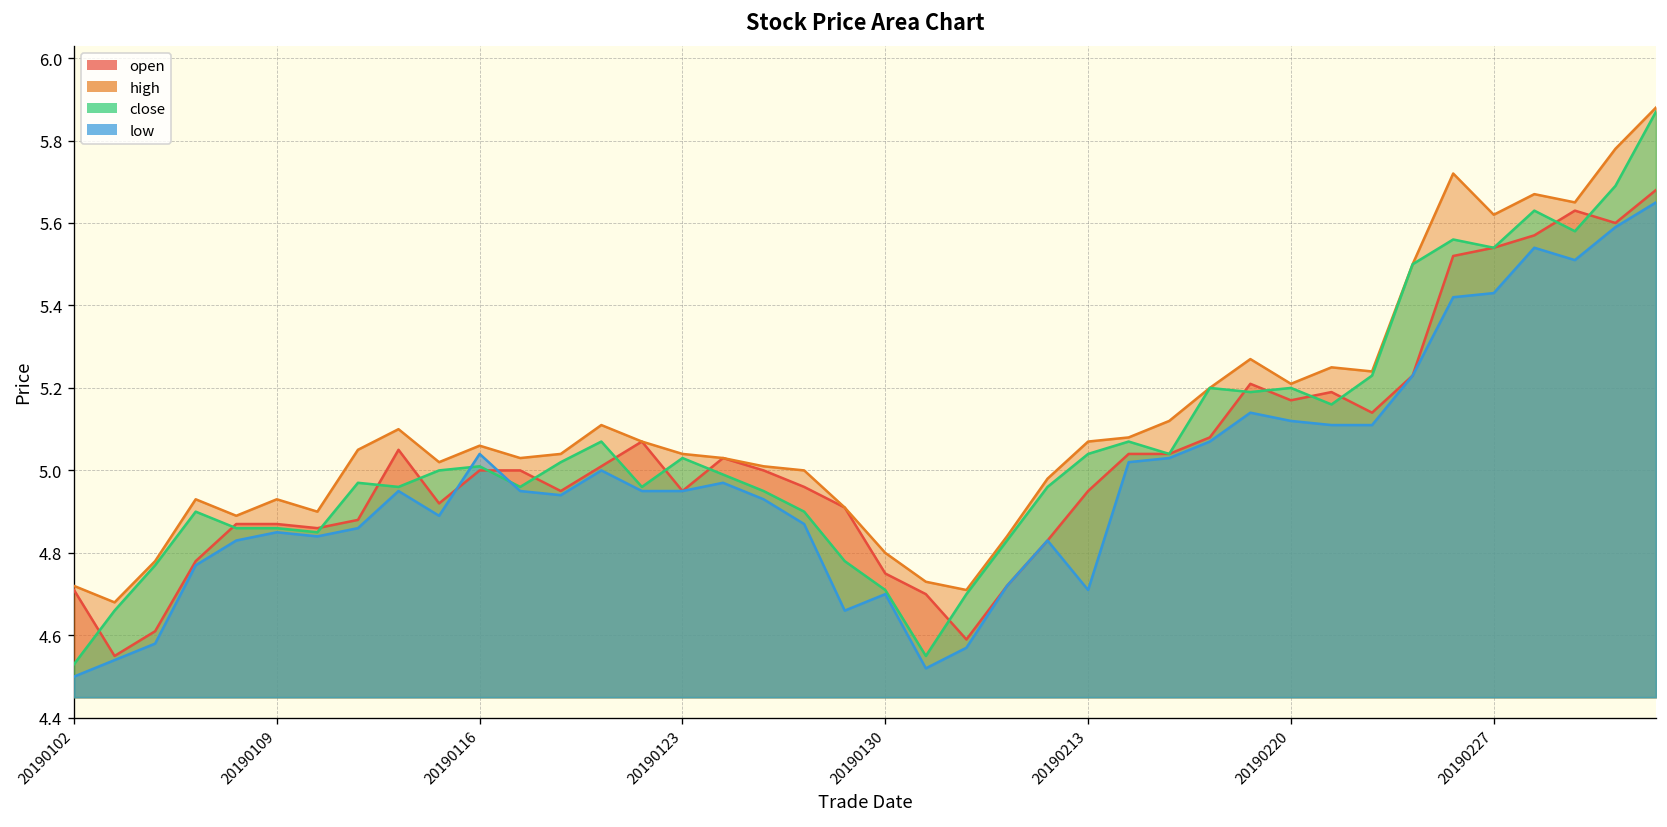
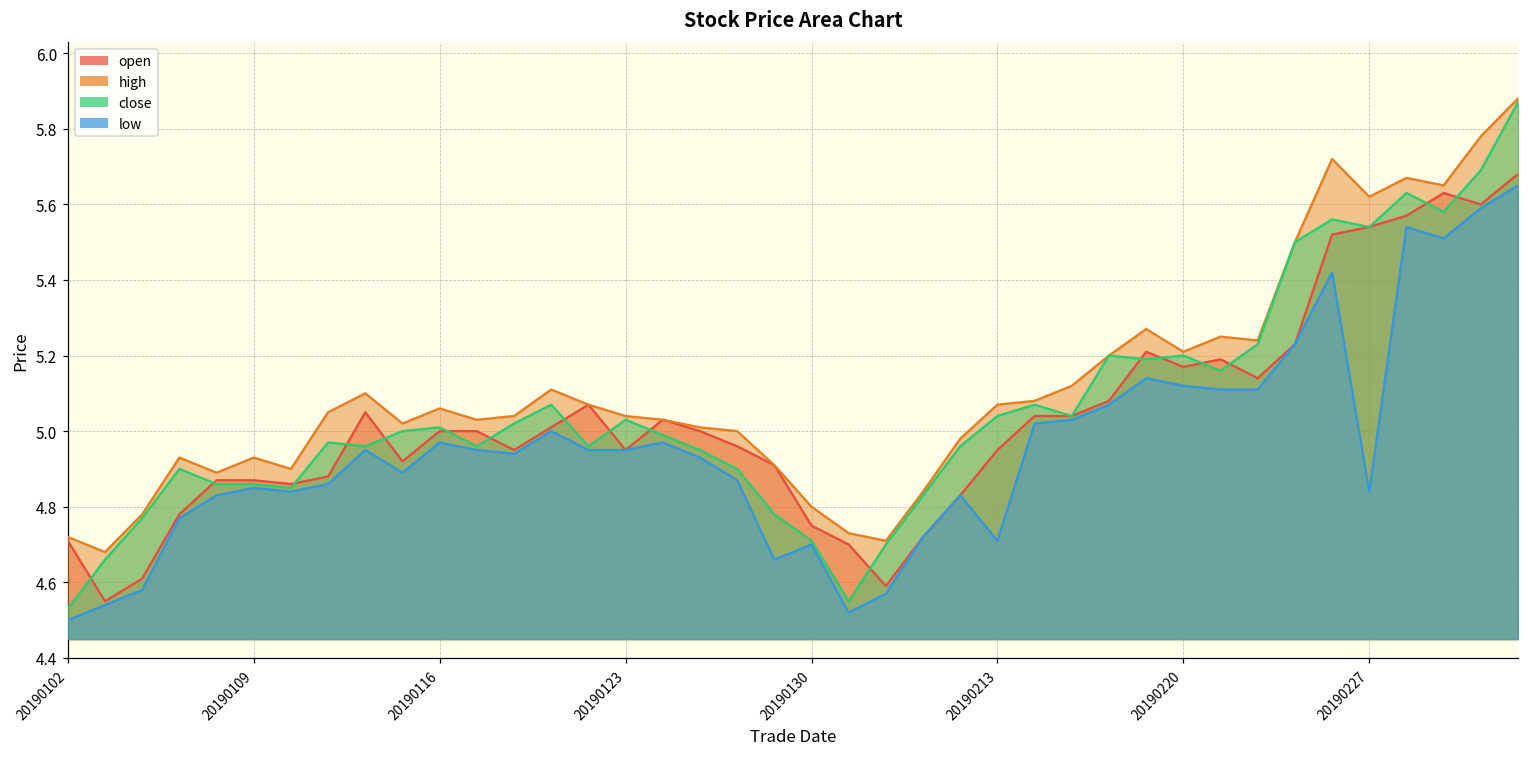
  {
    "close": {
      "20190102": 4.53,
      "20190109": 4.86,
      "20190116": 5.01,
      "20190123": 5.03,
      "20190130": 4.71,
      "20190213": 5.04,
      "20190220": 5.20
    },
    "low": {
      "20190102": 4.50,
      "20190109": 4.85,
-     "20190116": 5.04,
+     "20190116": 4.97,
      "20190130": 4.70,
      "20190213": 4.71,
      "20190220": 5.12,
-     "20190227": 5.43
+     "20190227": 4.84
    }
  }
